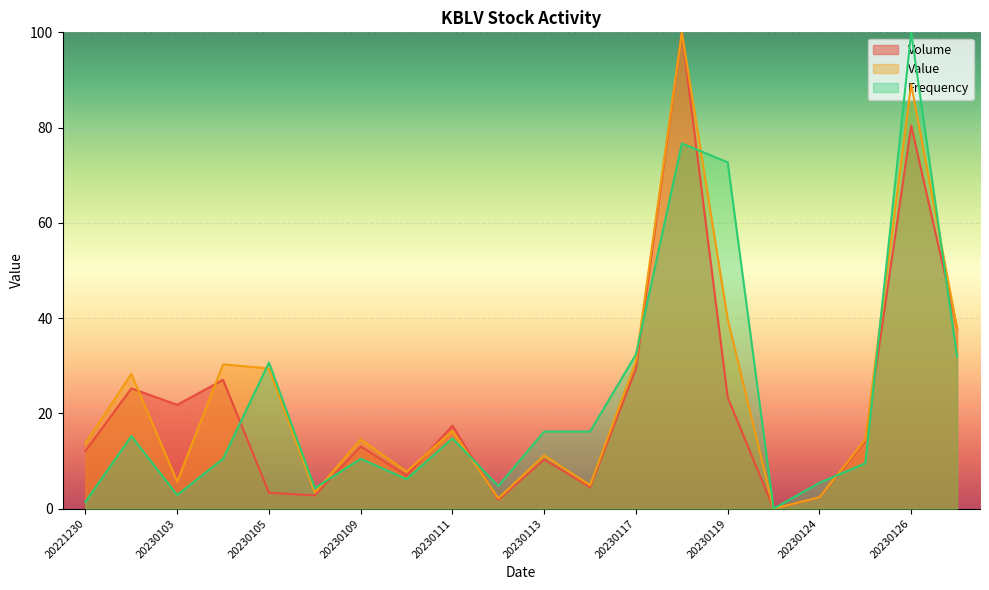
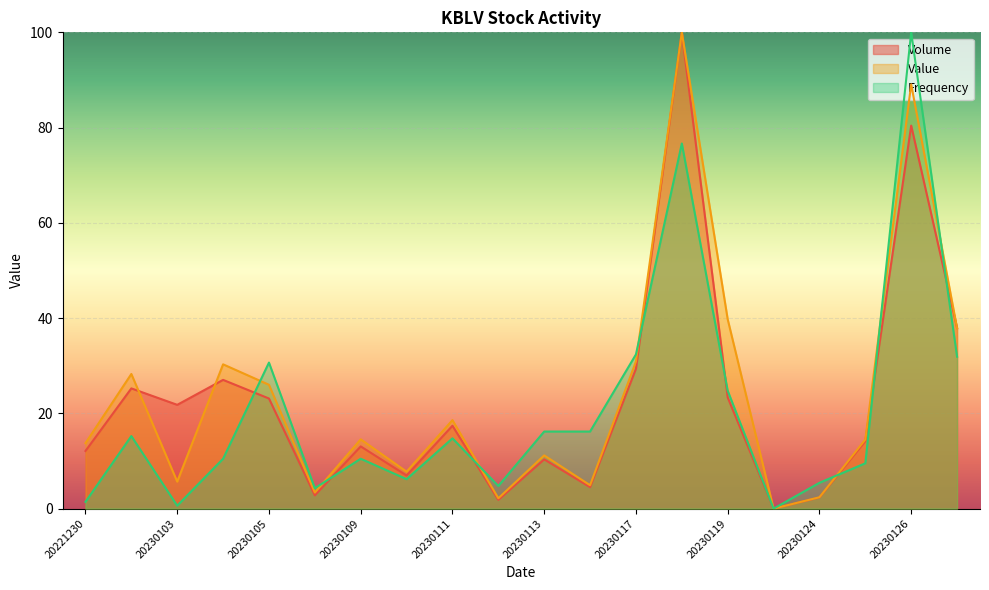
  {
    "Volume": {
      "20221230": 12,
      "20230103": 22,
-     "20230105": 3,
+     "20230105": 23,
      "20230109": 13,
      "20230111": 17,
      "20230113": 10,
      "20230117": 29,
      "20230119": 23,
      "20230126": 80
    },
    "Value": {
      "20221230": 14,
      "20230103": 6,
-     "20230105": 29,
+     "20230105": 26,
      "20230109": 15,
-     "20230111": 16,
+     "20230111": 19,
      "20230113": 11,
      "20230117": 31,
      "20230119": 40
    },
    "Frequency": {
      "20221230": 1,
-     "20230103": 3,
+     "20230103": 1,
      "20230105": 31,
      "20230109": 10,
      "20230111": 15,
      "20230113": 16,
      "20230117": 32,
-     "20230119": 73,
+     "20230119": 25,
      "20230124": 5,
      "20230126": 100
    }
  }
